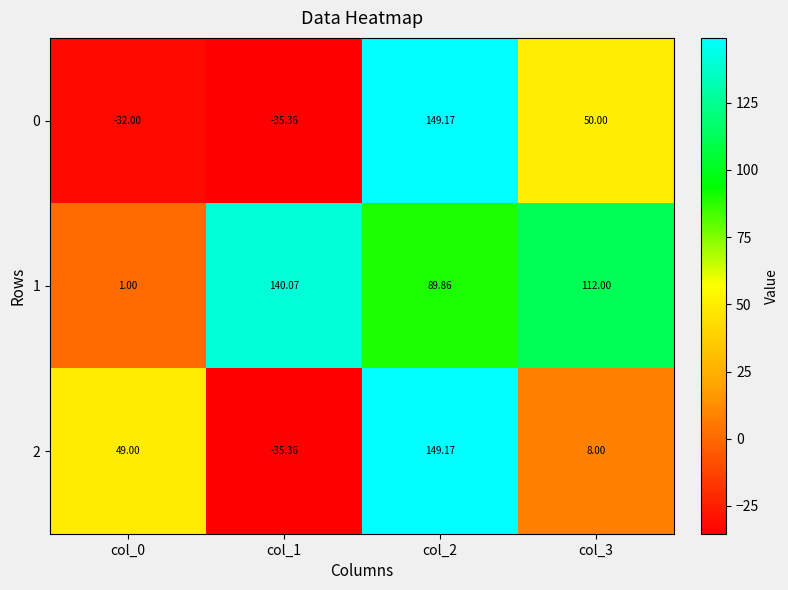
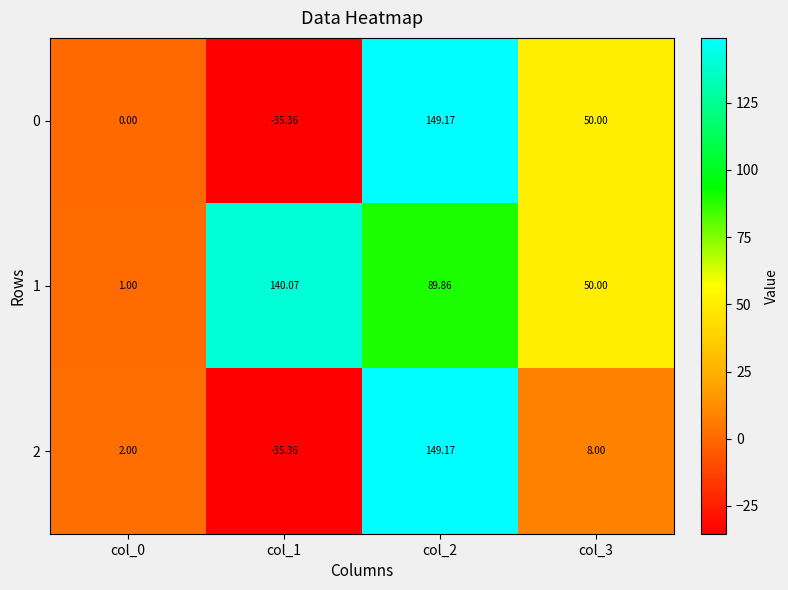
  {
    "0": {
-     "col_0": -32.00,
+     "col_0": 0.00,
      "col_1": -35.36,
      "col_2": 149.17,
      "col_3": 50.00
    },
    "1": {
      "col_0": 1.00,
      "col_1": 140.07,
      "col_2": 89.86,
-     "col_3": 112.00
+     "col_3": 50.00
    },
    "2": {
-     "col_0": 49.00,
+     "col_0": 2.00,
      "col_1": -35.36,
      "col_2": 149.17,
      "col_3": 8.00
    }
  }
